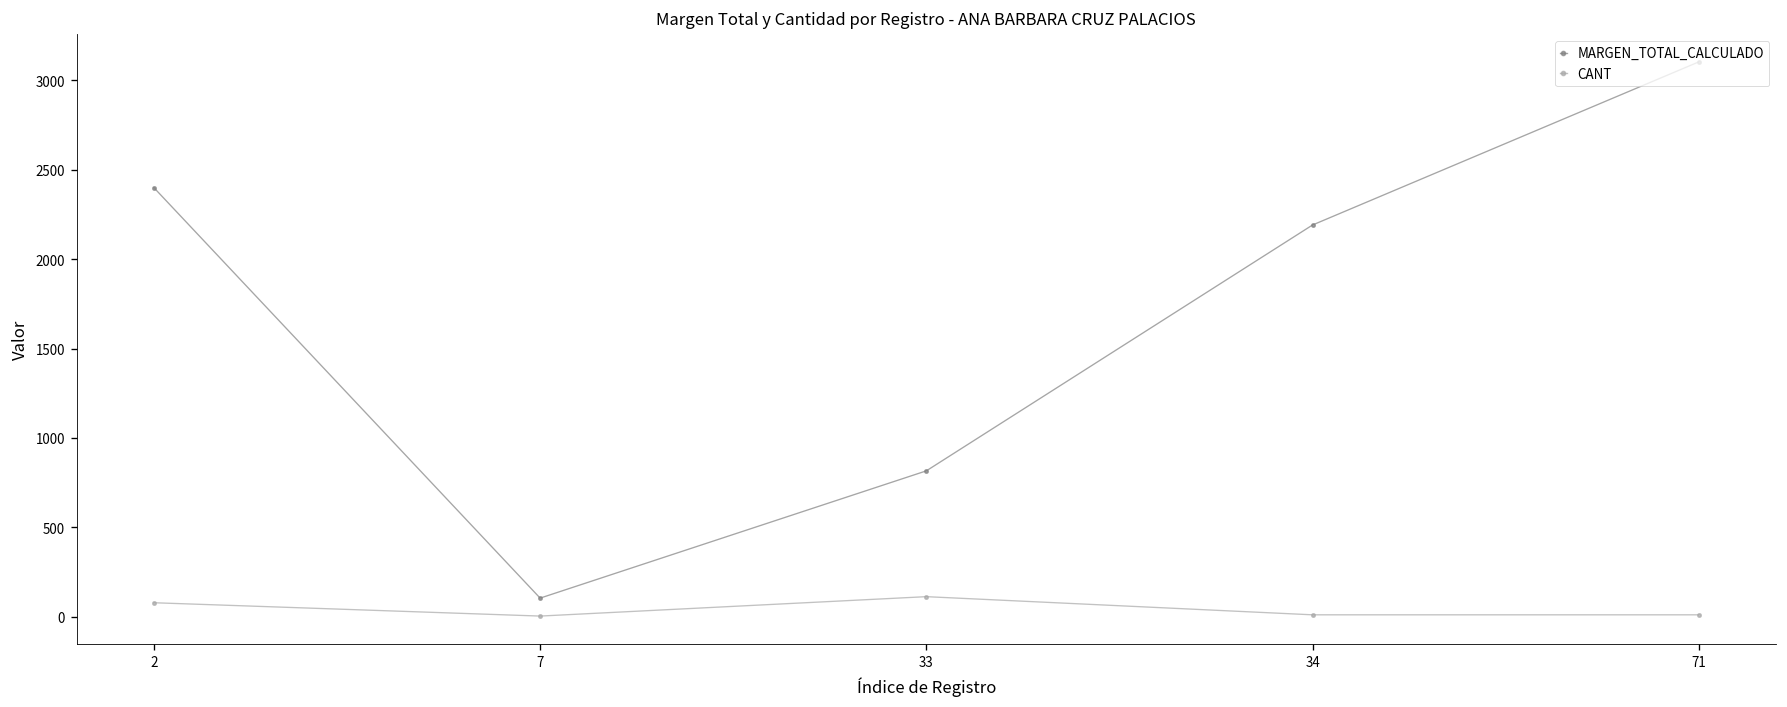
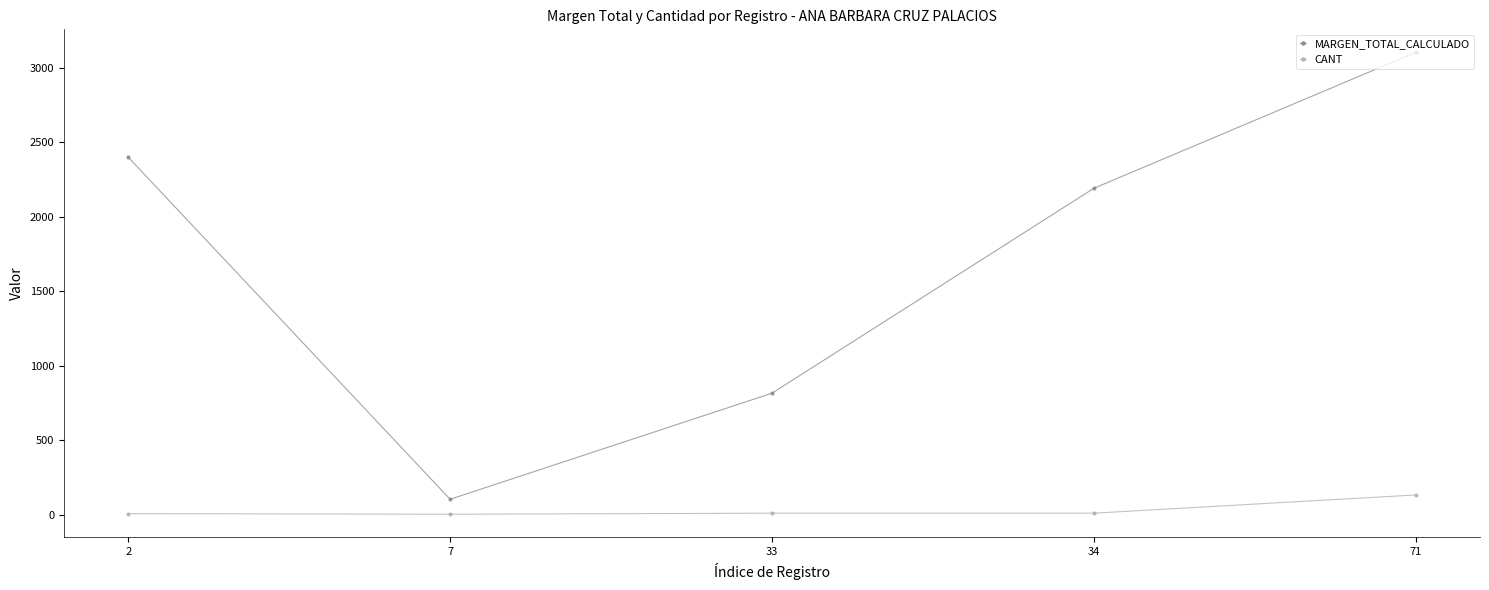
  {
    "MARGEN_TOTAL_CALCULADO": {
      "2": 2400,
      "7": 100,
      "33": 820,
      "34": 2190
    },
    "CANT": {
-     "2": 80,
+     "2": 10,
      "7": 0,
-     "33": 110,
+     "33": 10,
      "34": 10,
-     "71": 10
+     "71": 130
    }
  }
